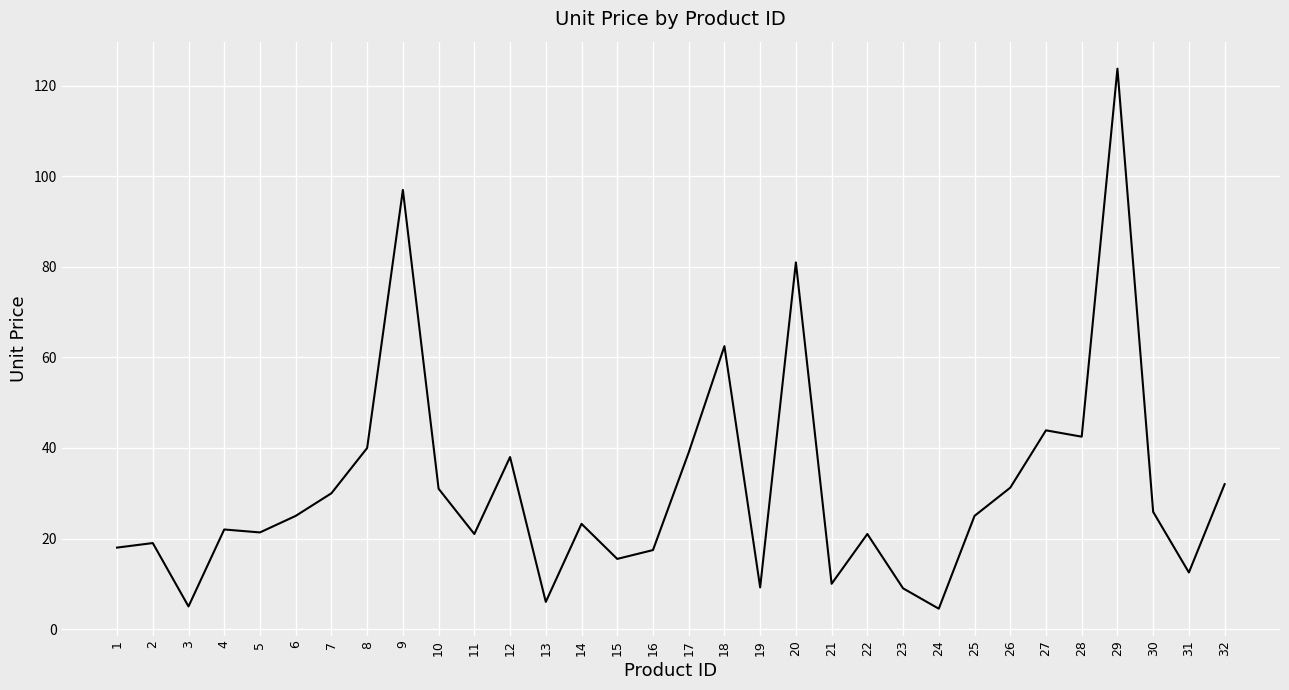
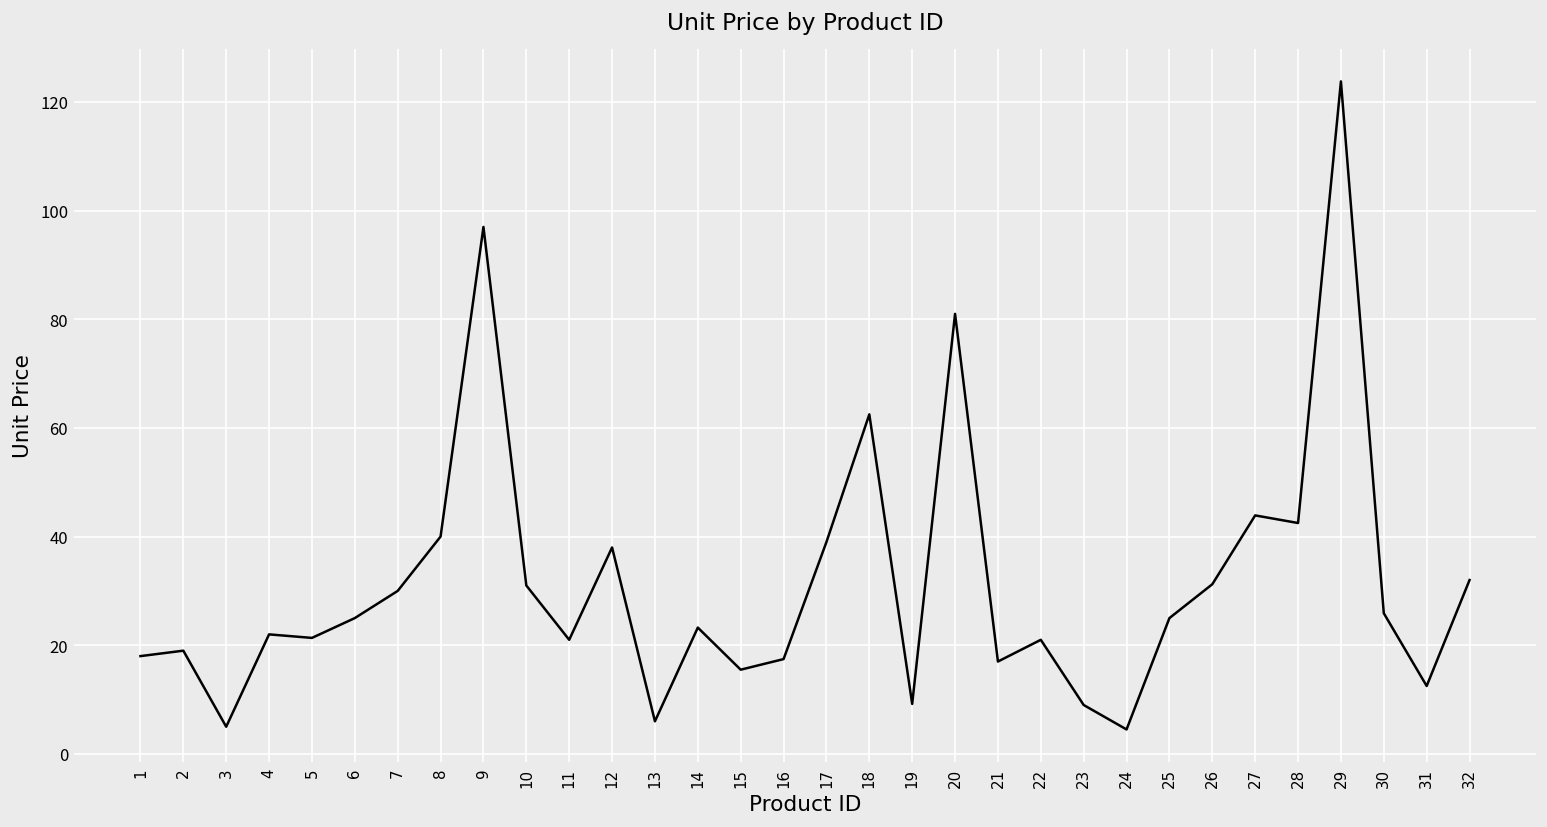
  {
    "1": 18,
    "2": 19,
    "3": 5,
    "4": 22,
    "5": 21,
    "6": 25,
    "7": 30,
    "8": 40,
    "9": 97,
    "10": 31,
    "11": 21,
    "12": 38,
    "13": 6,
    "14": 23,
    "15": 16,
    "16": 17,
    "17": 39,
    "18": 63,
    "19": 9,
    "20": 81,
-   "21": 10,
+   "21": 17,
    "22": 21,
    "23": 9,
    "24": 5,
    "25": 25,
    "26": 31,
    "27": 44,
    "28": 43,
    "29": 124,
    "30": 26,
    "31": 13,
    "32": 32
  }
